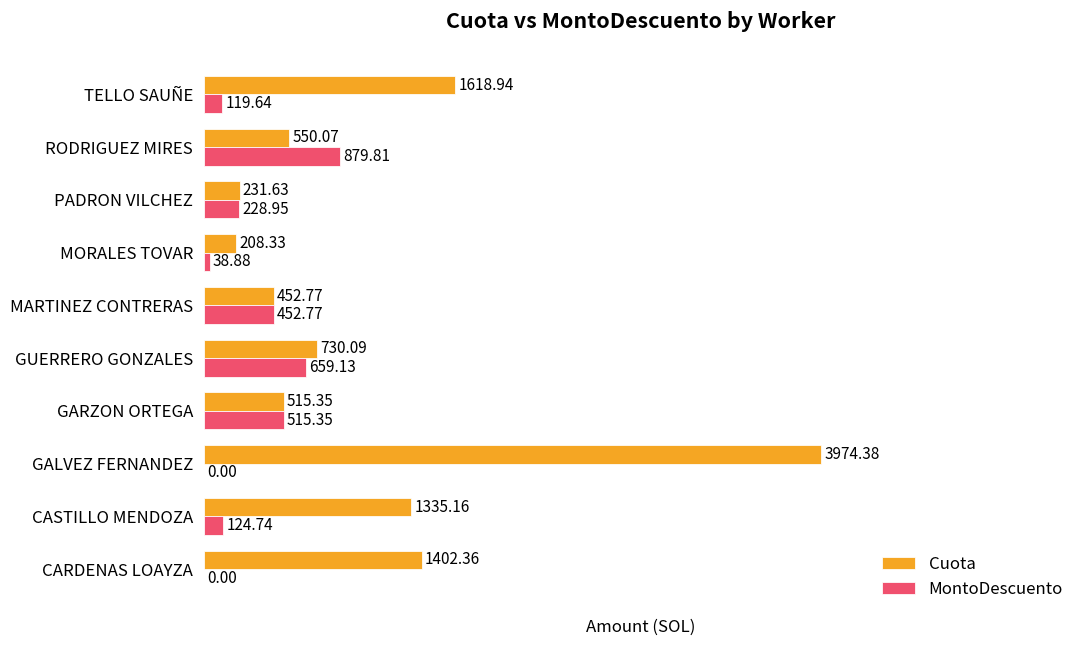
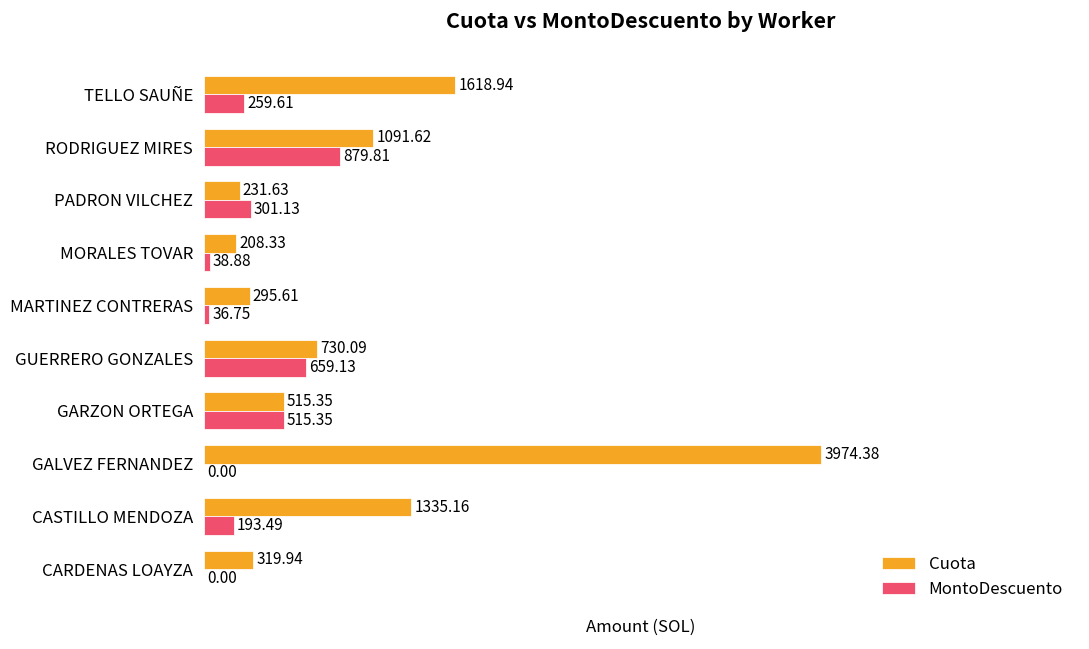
  {
    "Cuota": {
      "TELLO SAUÑE": 1618.94,
-     "RODRIGUEZ MIRES": 550.07,
+     "RODRIGUEZ MIRES": 1091.62,
      "PADRON VILCHEZ": 231.63,
      "MORALES TOVAR": 208.33,
-     "MARTINEZ CONTRERAS": 452.77,
+     "MARTINEZ CONTRERAS": 295.61,
      "GUERRERO GONZALES": 730.09,
      "GARZON ORTEGA": 515.35,
      "GALVEZ FERNANDEZ": 3974.38,
      "CASTILLO MENDOZA": 1335.16,
-     "CARDENAS LOAYZA": 1402.36
+     "CARDENAS LOAYZA": 319.94
    },
    "MontoDescuento": {
-     "TELLO SAUÑE": 119.64,
+     "TELLO SAUÑE": 259.61,
      "RODRIGUEZ MIRES": 879.81,
-     "PADRON VILCHEZ": 228.95,
+     "PADRON VILCHEZ": 301.13,
      "MORALES TOVAR": 38.88,
-     "MARTINEZ CONTRERAS": 452.77,
+     "MARTINEZ CONTRERAS": 36.75,
      "GUERRERO GONZALES": 659.13,
      "GARZON ORTEGA": 515.35,
      "GALVEZ FERNANDEZ": 0.00,
-     "CASTILLO MENDOZA": 124.74,
+     "CASTILLO MENDOZA": 193.49,
      "CARDENAS LOAYZA": 0.00
    }
  }
